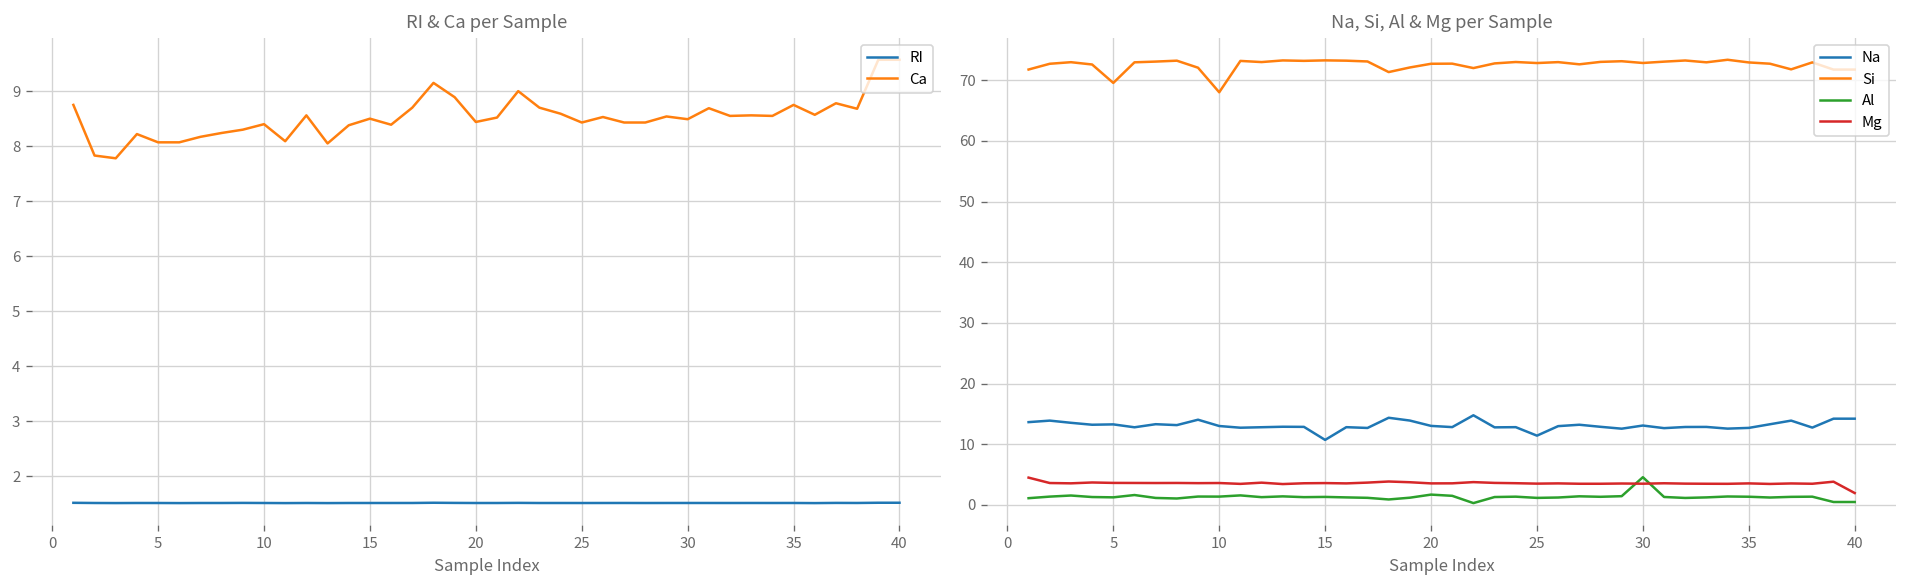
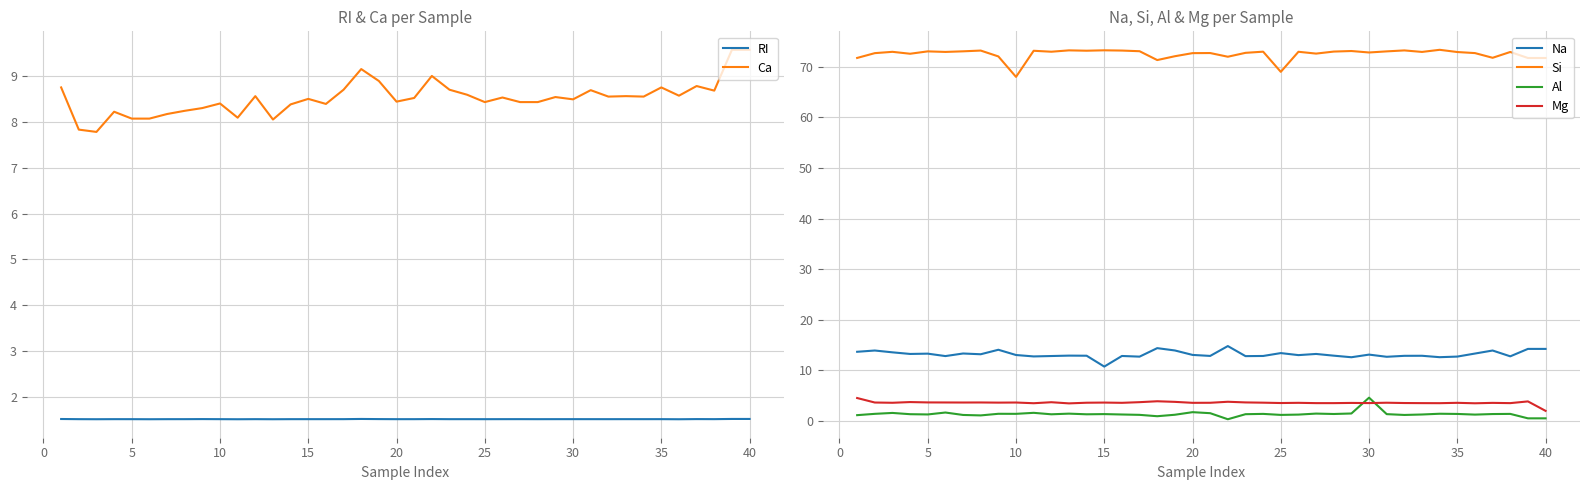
  {
    "RI & Ca per Sample": {
      "RI": {
        "5": 1.5,
        "10": 1.5,
        "15": 1.5,
        "20": 1.5,
        "25": 1.5,
        "30": 1.5,
        "35": 1.5,
        "40": 1.5
      },
      "Ca": {
        "5": 8.1,
        "10": 8.4,
        "15": 8.5,
        "20": 8.4,
        "25": 8.4,
        "30": 8.5,
        "35": 8.8
      }
    },
    "Na, Si, Al & Mg per Sample": {
      "Na": {
        "5": 13,
        "10": 13,
        "15": 11,
        "20": 13,
-       "25": 11,
+       "25": 13,
        "30": 13,
        "35": 13,
        "40": 14
      },
      "Si": {
-       "5": 70,
+       "5": 73,
        "10": 68,
        "15": 73,
        "20": 73,
-       "25": 73,
+       "25": 69,
        "30": 73,
        "35": 73
      },
      "Al": {
        "5": 1,
        "10": 1,
        "15": 1,
        "20": 2,
        "25": 1,
        "30": 5,
        "35": 1,
        "40": 0
      },
      "Mg": {
        "5": 4,
        "10": 4,
        "15": 4,
        "20": 4,
        "25": 4,
        "30": 3,
        "35": 4,
        "40": 2
      }
    }
  }
